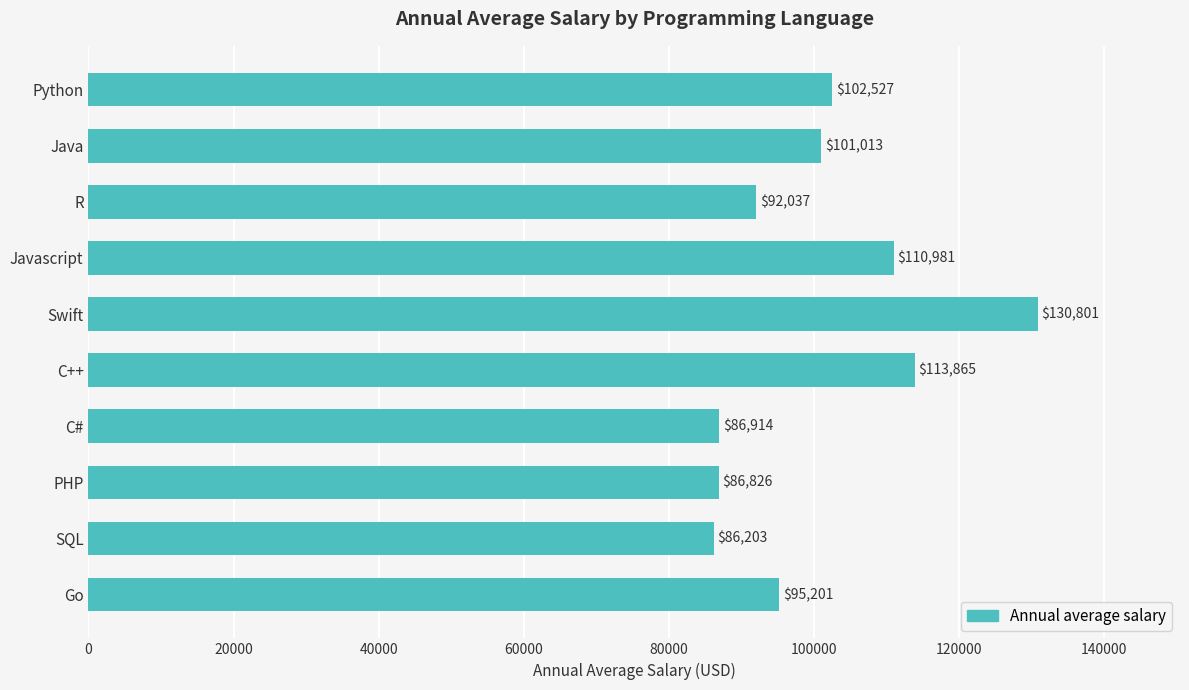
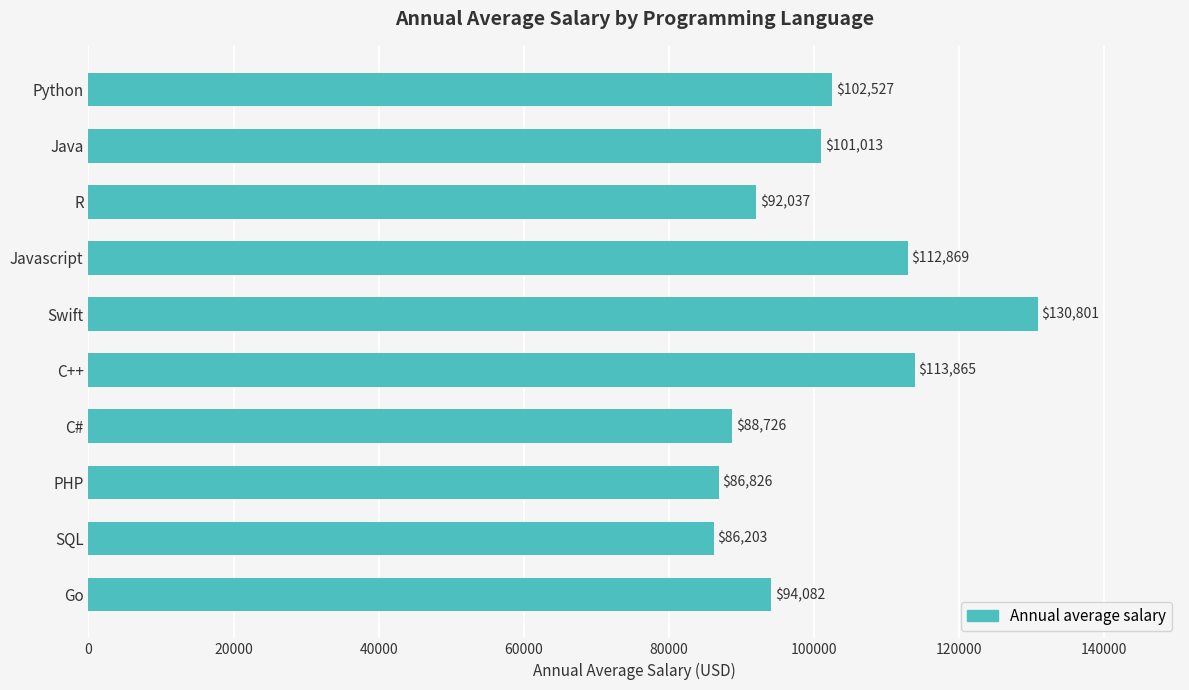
  {
    "Python": "$102,527",
    "Java": "$101,013",
    "R": "$92,037",
-   "Javascript": "$110,981",
+   "Javascript": "$112,869",
    "Swift": "$130,801",
    "C++": "$113,865",
-   "C#": "$86,914",
+   "C#": "$88,726",
    "PHP": "$86,826",
    "SQL": "$86,203",
-   "Go": "$95,201"
+   "Go": "$94,082"
  }
